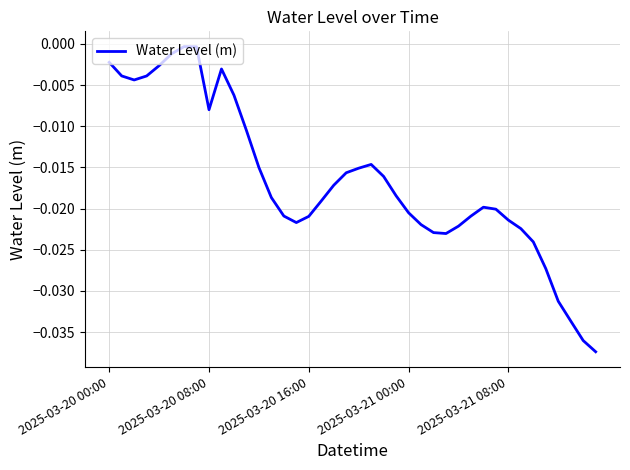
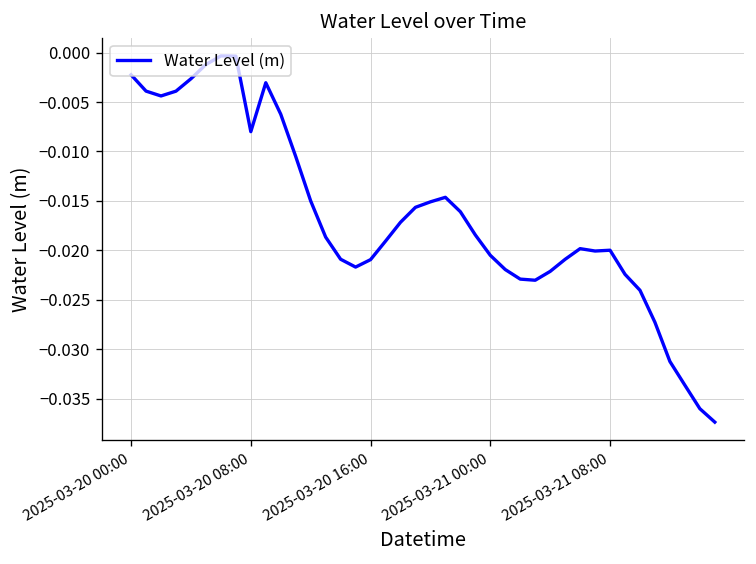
  {
    "2025-03-20 08:00": -0.008,
    "2025-03-20 16:00": -0.021,
    "2025-03-21 00:00": -0.021,
-   "2025-03-21 08:00": -0.021
+   "2025-03-21 08:00": -0.020
  }
